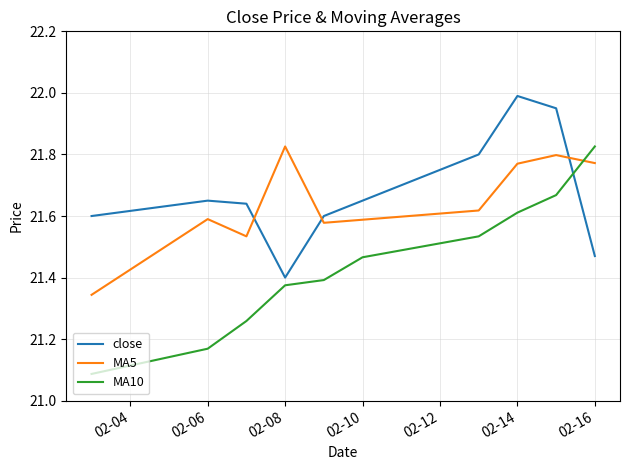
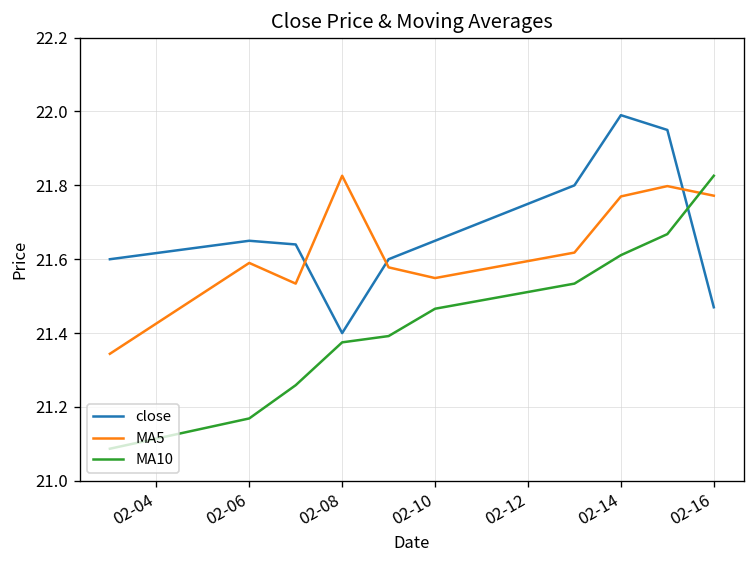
  {
    "close": {
      "02-06": 21.65,
      "02-08": 21.40,
      "02-10": 21.65,
      "02-14": 21.99,
      "02-16": 21.47
    },
    "MA5": {
      "02-06": 21.59,
      "02-08": 21.83,
-     "02-10": 21.59,
+     "02-10": 21.55,
      "02-14": 21.77,
      "02-16": 21.77
    },
    "MA10": {
      "02-06": 21.17,
      "02-08": 21.38,
      "02-10": 21.47,
      "02-14": 21.61,
      "02-16": 21.83
    }
  }
